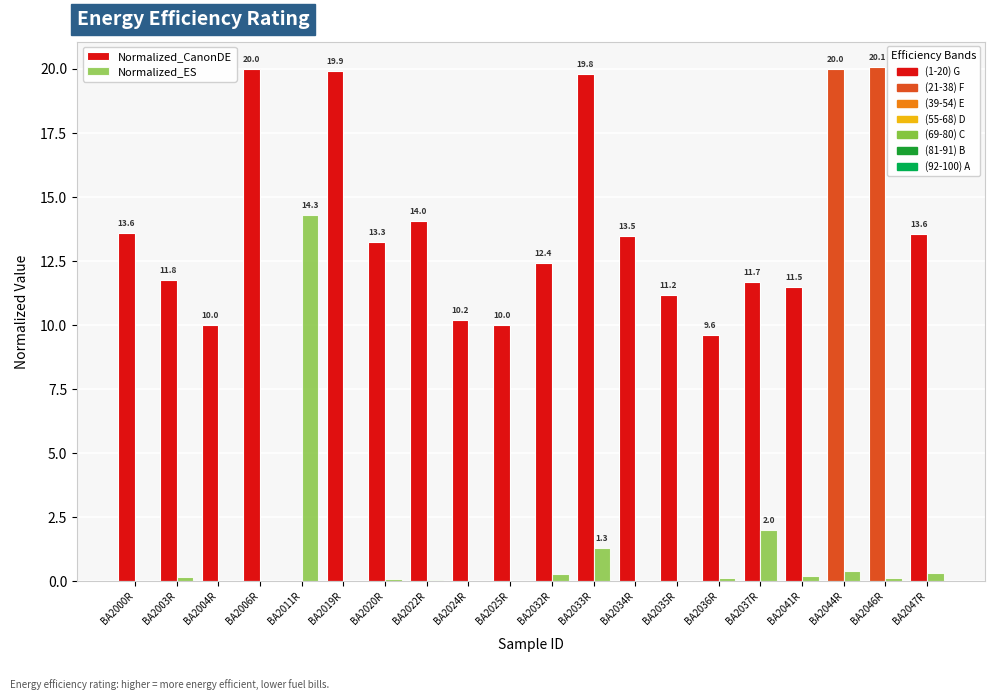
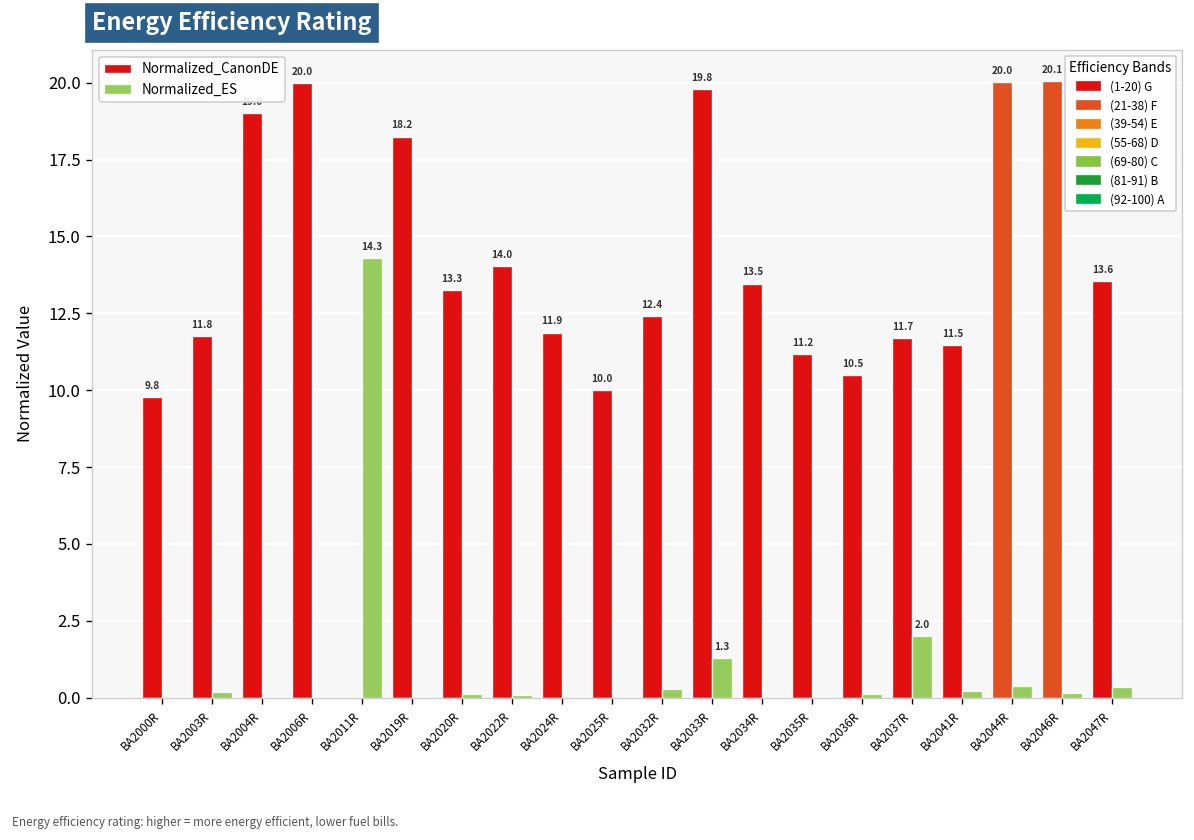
  {
    "Normalized_CanonDE": {
-     "BA2000R": 13.6,
+     "BA2000R": 9.8,
      "BA2003R": 11.8,
-     "BA2004R": 10,
+     "BA2004R": 19,
      "BA2006R": 20.0,
-     "BA2019R": 19.9,
+     "BA2019R": 18.2,
      "BA2020R": 13.3,
      "BA2022R": 14.0,
-     "BA2024R": 10.2,
+     "BA2024R": 11.9,
      "BA2025R": 10.0,
      "BA2032R": 12.4,
      "BA2033R": 19.8,
      "BA2034R": 13.5,
      "BA2035R": 11.2,
-     "BA2036R": 9.6,
+     "BA2036R": 10.5,
      "BA2037R": 11.7,
      "BA2041R": 11.5,
      "BA2044R": 20.0,
      "BA2046R": 20.1,
      "BA2047R": 13.6
    },
    "Normalized_ES": {
      "BA2011R": 14.3,
      "BA2033R": 1.3,
      "BA2037R": 2.0
    }
  }
